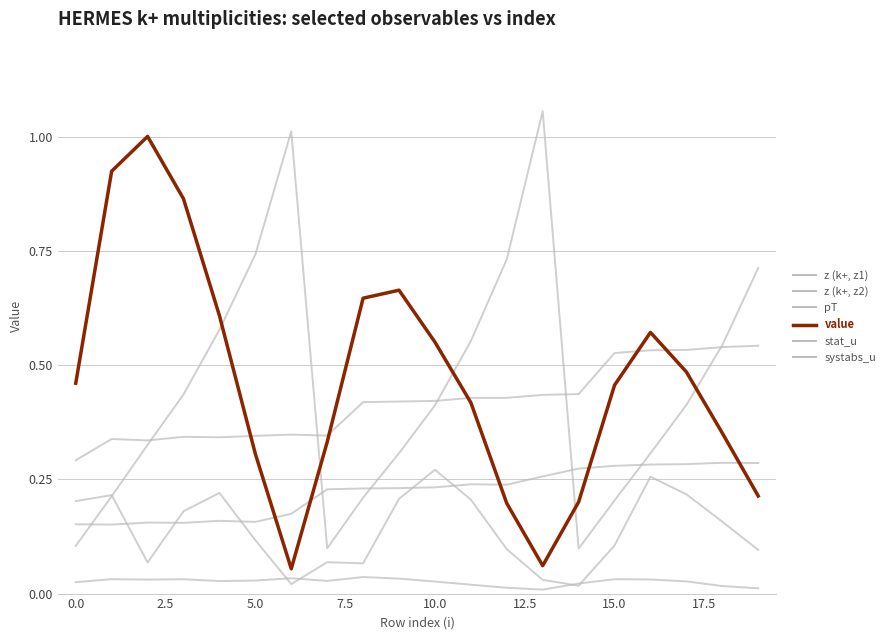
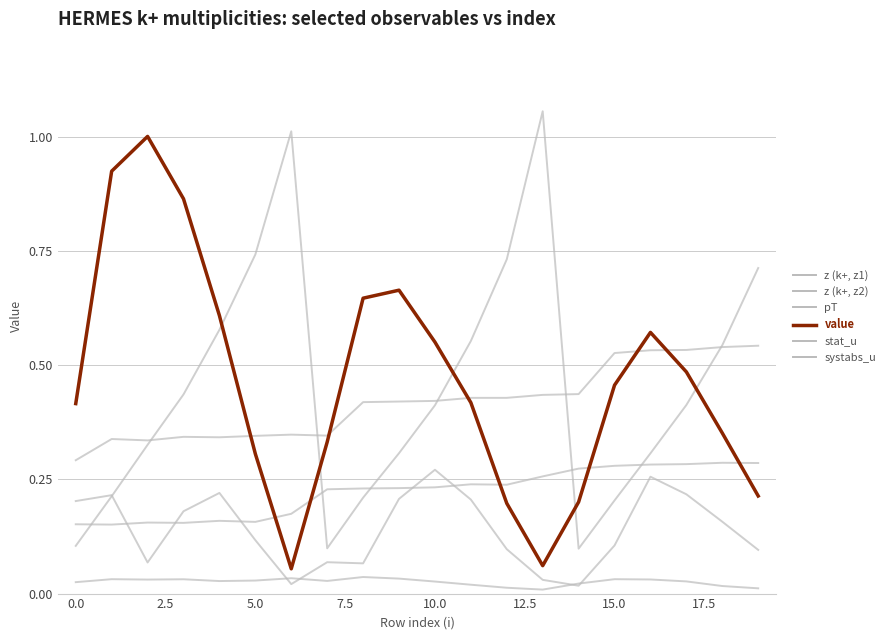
  {
    "value": {
-     "0.0": 0.46,
+     "0.0": 0.42,
      "5.0": 0.31,
      "10.0": 0.55,
      "15.0": 0.46
    }
  }
